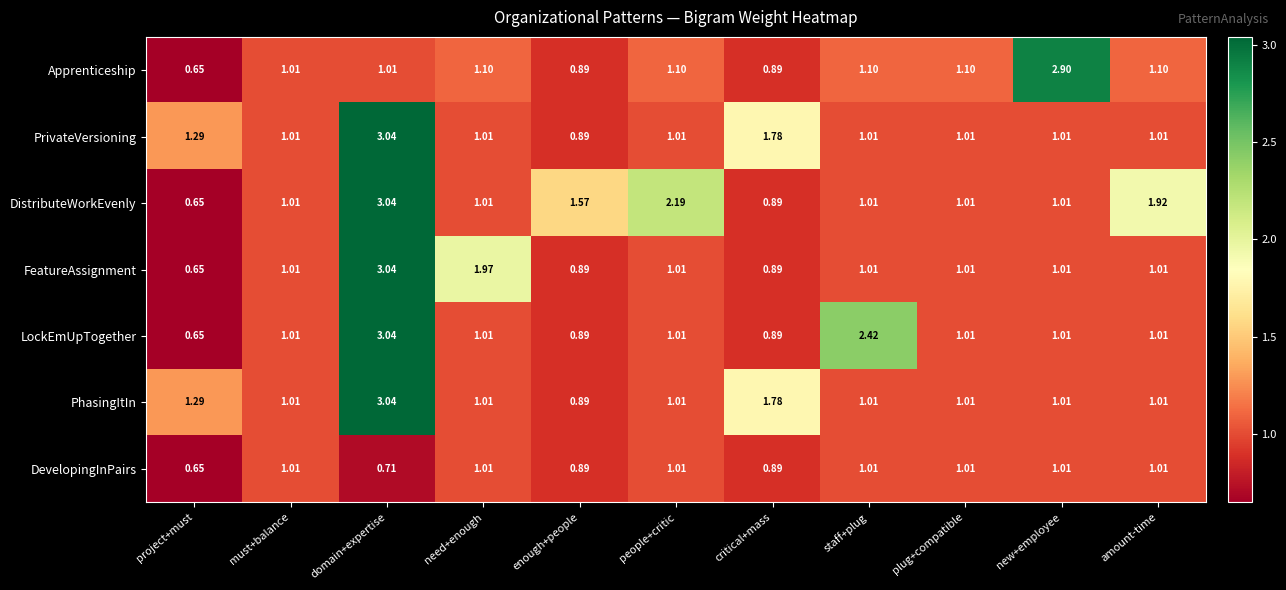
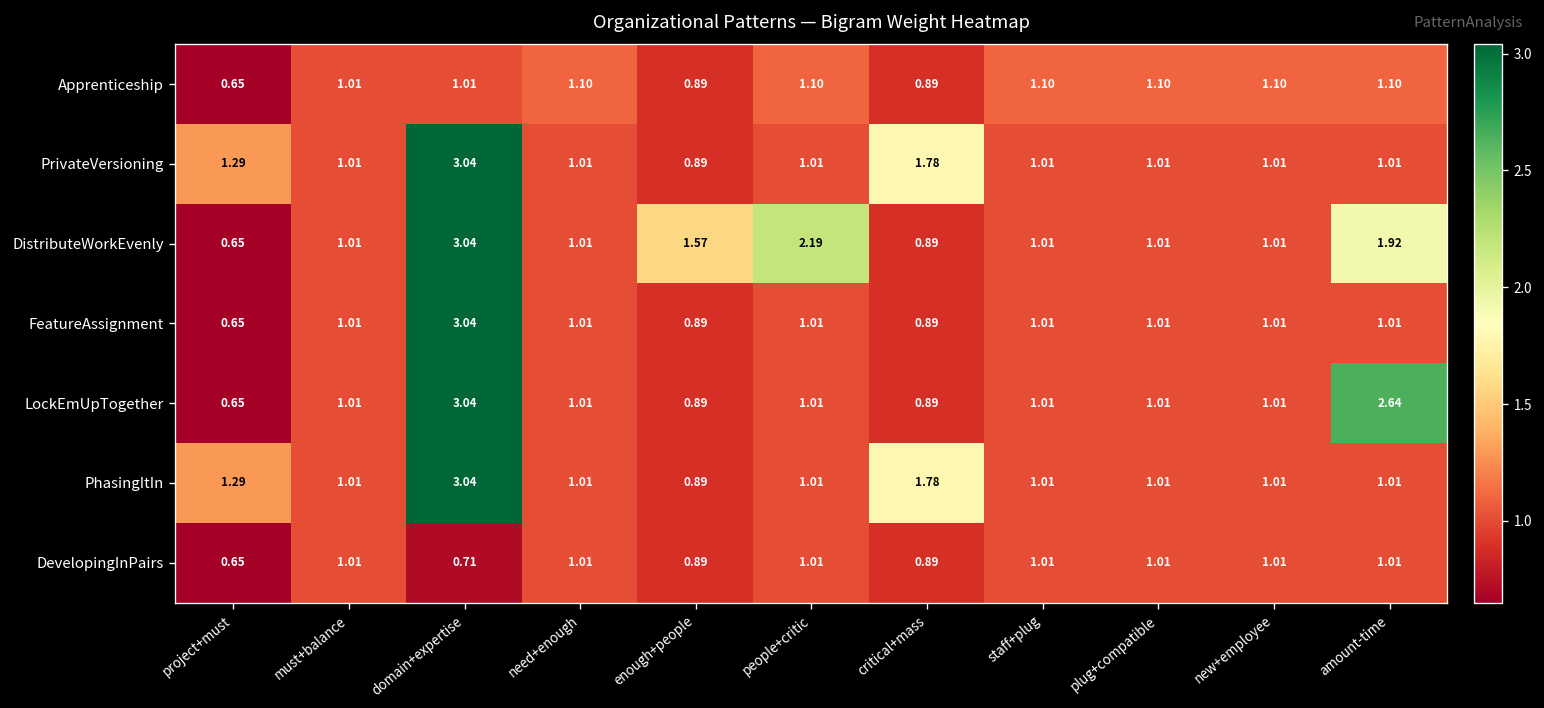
  {
    "Apprenticeship": {
      "project+must": 0.65,
      "must+balance": 1.01,
      "domain+expertise": 1.01,
      "need+enough": 1.10,
      "enough+people": 0.89,
      "people+critic": 1.10,
      "critical+mass": 0.89,
      "staff+plug": 1.10,
      "plug+compatible": 1.10,
-     "new+employee": 2.90,
+     "new+employee": 1.10,
      "amount-time": 1.10
    },
    "PrivateVersioning": {
      "project+must": 1.29,
      "must+balance": 1.01,
      "domain+expertise": 3.04,
      "need+enough": 1.01,
      "enough+people": 0.89,
      "people+critic": 1.01,
      "critical+mass": 1.78,
      "staff+plug": 1.01,
      "plug+compatible": 1.01,
      "new+employee": 1.01,
      "amount-time": 1.01
    },
    "DistributeWorkEvenly": {
      "project+must": 0.65,
      "must+balance": 1.01,
      "domain+expertise": 3.04,
      "need+enough": 1.01,
      "enough+people": 1.57,
      "people+critic": 2.19,
      "critical+mass": 0.89,
      "staff+plug": 1.01,
      "plug+compatible": 1.01,
      "new+employee": 1.01,
      "amount-time": 1.92
    },
    "FeatureAssignment": {
      "project+must": 0.65,
      "must+balance": 1.01,
      "domain+expertise": 3.04,
-     "need+enough": 1.97,
+     "need+enough": 1.01,
      "enough+people": 0.89,
      "people+critic": 1.01,
      "critical+mass": 0.89,
      "staff+plug": 1.01,
      "plug+compatible": 1.01,
      "new+employee": 1.01,
      "amount-time": 1.01
    },
    "LockEmUpTogether": {
      "project+must": 0.65,
      "must+balance": 1.01,
      "domain+expertise": 3.04,
      "need+enough": 1.01,
      "enough+people": 0.89,
      "people+critic": 1.01,
      "critical+mass": 0.89,
-     "staff+plug": 2.42,
+     "staff+plug": 1.01,
      "plug+compatible": 1.01,
      "new+employee": 1.01,
-     "amount-time": 1.01
+     "amount-time": 2.64
    },
    "PhasingItIn": {
      "project+must": 1.29,
      "must+balance": 1.01,
      "domain+expertise": 3.04,
      "need+enough": 1.01,
      "enough+people": 0.89,
      "people+critic": 1.01,
      "critical+mass": 1.78,
      "staff+plug": 1.01,
      "plug+compatible": 1.01,
      "new+employee": 1.01,
      "amount-time": 1.01
    },
    "DevelopingInPairs": {
      "project+must": 0.65,
      "must+balance": 1.01,
      "domain+expertise": 0.71,
      "need+enough": 1.01,
      "enough+people": 0.89,
      "people+critic": 1.01,
      "critical+mass": 0.89,
      "staff+plug": 1.01,
      "plug+compatible": 1.01,
      "new+employee": 1.01,
      "amount-time": 1.01
    }
  }
